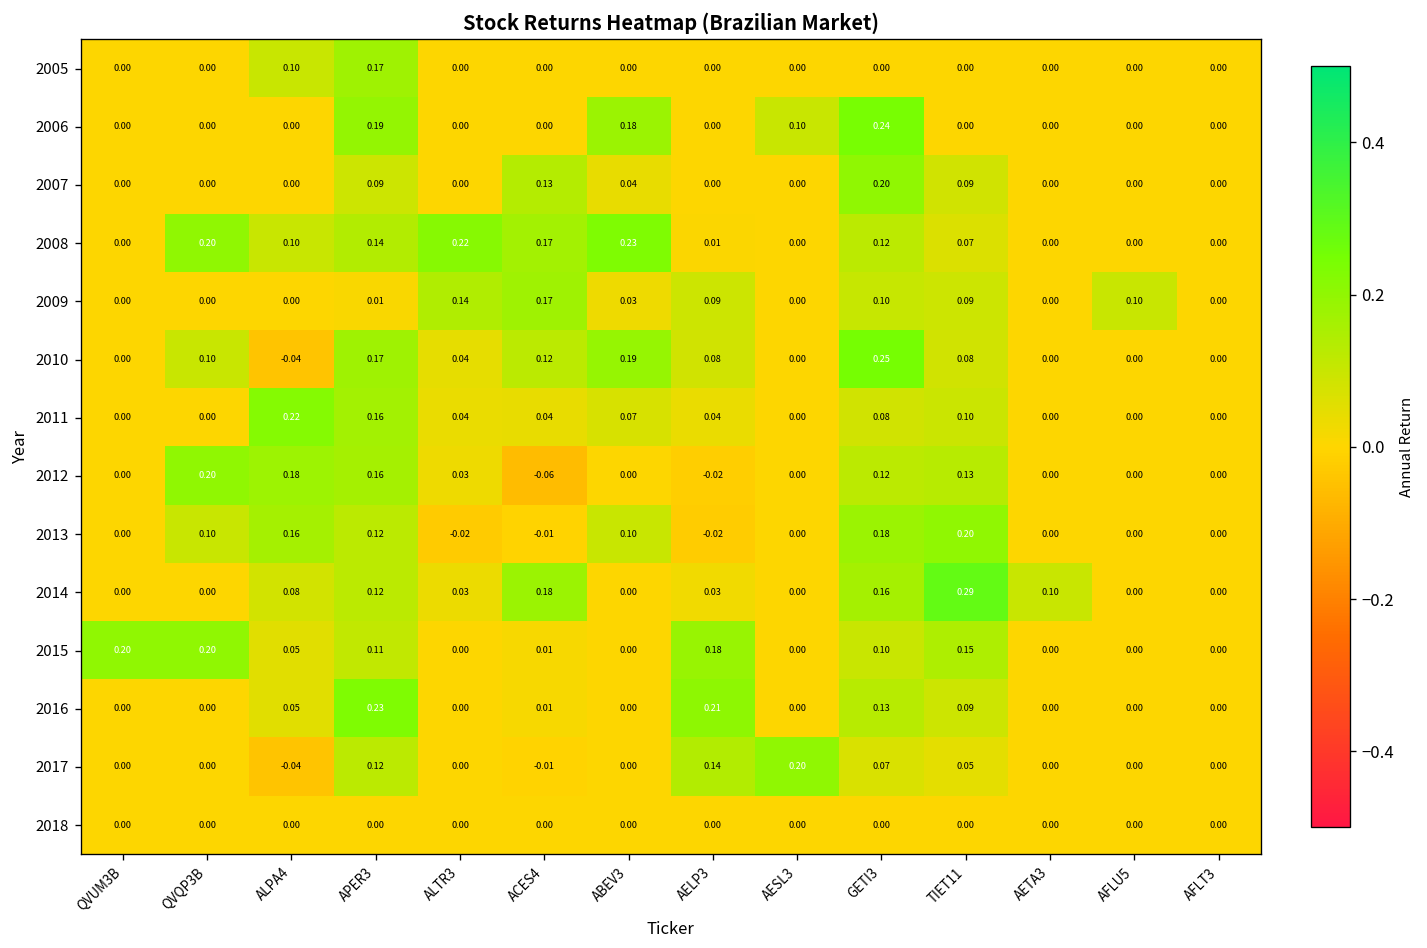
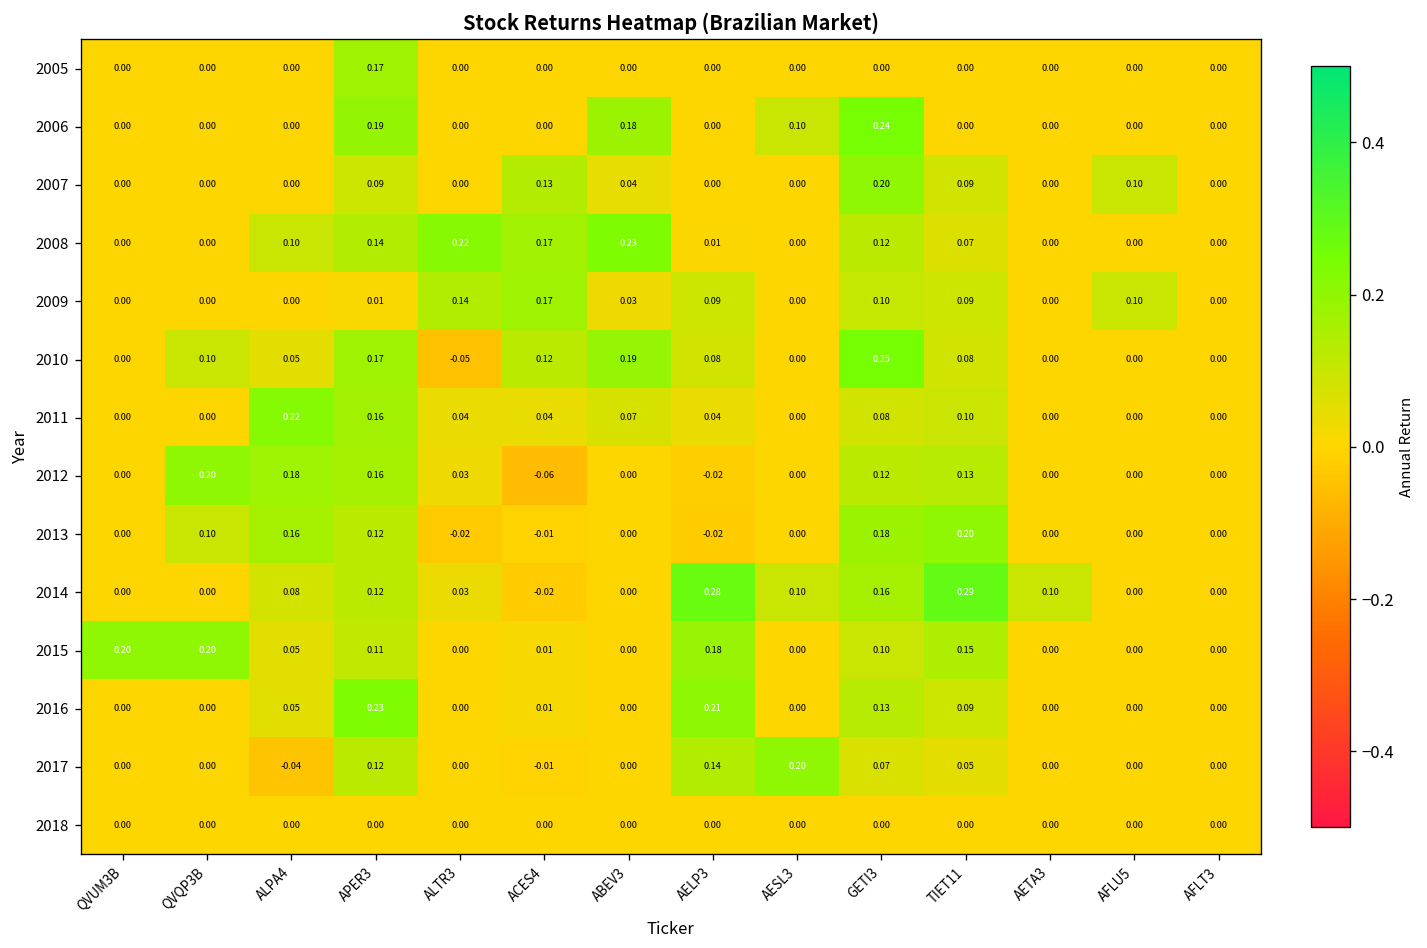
  {
    "2005": {
      "QVUM3B": 0.00,
      "QVQP3B": 0.00,
-     "ALPA4": 0.10,
+     "ALPA4": 0.00,
      "APER3": 0.17,
      "ALTR3": 0.00,
      "ACES4": 0.00,
      "ABEV3": 0.00,
      "AELP3": 0.00,
      "AESL3": 0.00,
      "GETI3": 0.00,
      "TIET11": 0.00,
      "AETA3": 0.00,
      "AFLU5": 0.00,
      "AFLT3": 0.00
    },
    "2006": {
      "QVUM3B": 0.00,
      "QVQP3B": 0.00,
      "ALPA4": 0.00,
      "APER3": 0.19,
      "ALTR3": 0.00,
      "ACES4": 0.00,
      "ABEV3": 0.18,
      "AELP3": 0.00,
      "AESL3": 0.10,
      "GETI3": 0.24,
      "TIET11": 0.00,
      "AETA3": 0.00,
      "AFLU5": 0.00,
      "AFLT3": 0.00
    },
    "2007": {
      "QVUM3B": 0.00,
      "QVQP3B": 0.00,
      "ALPA4": 0.00,
      "APER3": 0.09,
      "ALTR3": 0.00,
      "ACES4": 0.13,
      "ABEV3": 0.04,
      "AELP3": 0.00,
      "AESL3": 0.00,
      "GETI3": 0.20,
      "TIET11": 0.09,
      "AETA3": 0.00,
-     "AFLU5": 0.00,
+     "AFLU5": 0.10,
      "AFLT3": 0.00
    },
    "2008": {
      "QVUM3B": 0.00,
-     "QVQP3B": 0.20,
+     "QVQP3B": 0.00,
      "ALPA4": 0.10,
      "APER3": 0.14,
      "ALTR3": 0.22,
      "ACES4": 0.17,
      "ABEV3": 0.23,
      "AELP3": 0.01,
      "AESL3": 0.00,
      "GETI3": 0.12,
      "TIET11": 0.07,
      "AETA3": 0.00,
      "AFLU5": 0.00,
      "AFLT3": 0.00
    },
    "2009": {
      "QVUM3B": 0.00,
      "QVQP3B": 0.00,
      "ALPA4": 0.00,
      "APER3": 0.01,
      "ALTR3": 0.14,
      "ACES4": 0.17,
      "ABEV3": 0.03,
      "AELP3": 0.09,
      "AESL3": 0.00,
      "GETI3": 0.10,
      "TIET11": 0.09,
      "AETA3": 0.00,
      "AFLU5": 0.10,
      "AFLT3": 0.00
    },
    "2010": {
      "QVUM3B": 0.00,
      "QVQP3B": 0.10,
-     "ALPA4": -0.04,
+     "ALPA4": 0.05,
      "APER3": 0.17,
-     "ALTR3": 0.04,
+     "ALTR3": -0.05,
      "ACES4": 0.12,
      "ABEV3": 0.19,
      "AELP3": 0.08,
      "AESL3": 0.00,
      "GETI3": 0.25,
      "TIET11": 0.08,
      "AETA3": 0.00,
      "AFLU5": 0.00,
      "AFLT3": 0.00
    },
    "2011": {
      "QVUM3B": 0.00,
      "QVQP3B": 0.00,
      "ALPA4": 0.22,
      "APER3": 0.16,
      "ALTR3": 0.04,
      "ACES4": 0.04,
      "ABEV3": 0.07,
      "AELP3": 0.04,
      "AESL3": 0.00,
      "GETI3": 0.08,
      "TIET11": 0.10,
      "AETA3": 0.00,
      "AFLU5": 0.00,
      "AFLT3": 0.00
    },
    "2012": {
      "QVUM3B": 0.00,
      "QVQP3B": 0.20,
      "ALPA4": 0.18,
      "APER3": 0.16,
      "ALTR3": 0.03,
      "ACES4": -0.06,
      "ABEV3": 0.00,
      "AELP3": -0.02,
      "AESL3": 0.00,
      "GETI3": 0.12,
      "TIET11": 0.13,
      "AETA3": 0.00,
      "AFLU5": 0.00,
      "AFLT3": 0.00
    },
    "2013": {
      "QVUM3B": 0.00,
      "QVQP3B": 0.10,
      "ALPA4": 0.16,
      "APER3": 0.12,
      "ALTR3": -0.02,
      "ACES4": -0.01,
-     "ABEV3": 0.10,
+     "ABEV3": 0.00,
      "AELP3": -0.02,
      "AESL3": 0.00,
      "GETI3": 0.18,
      "TIET11": 0.20,
      "AETA3": 0.00,
      "AFLU5": 0.00,
      "AFLT3": 0.00
    },
    "2014": {
      "QVUM3B": 0.00,
      "QVQP3B": 0.00,
      "ALPA4": 0.08,
      "APER3": 0.12,
      "ALTR3": 0.03,
-     "ACES4": 0.18,
+     "ACES4": -0.02,
      "ABEV3": 0.00,
-     "AELP3": 0.03,
-     "AESL3": 0.00,
+     "AELP3": 0.28,
+     "AESL3": 0.10,
      "GETI3": 0.16,
      "TIET11": 0.29,
      "AETA3": 0.10,
      "AFLU5": 0.00,
      "AFLT3": 0.00
    },
    "2015": {
      "QVUM3B": 0.20,
      "QVQP3B": 0.20,
      "ALPA4": 0.05,
      "APER3": 0.11,
      "ALTR3": 0.00,
      "ACES4": 0.01,
      "ABEV3": 0.00,
      "AELP3": 0.18,
      "AESL3": 0.00,
      "GETI3": 0.10,
      "TIET11": 0.15,
      "AETA3": 0.00,
      "AFLU5": 0.00,
      "AFLT3": 0.00
    },
    "2016": {
      "QVUM3B": 0.00,
      "QVQP3B": 0.00,
      "ALPA4": 0.05,
      "APER3": 0.23,
      "ALTR3": 0.00,
      "ACES4": 0.01,
      "ABEV3": 0.00,
      "AELP3": 0.21,
      "AESL3": 0.00,
      "GETI3": 0.13,
      "TIET11": 0.09,
      "AETA3": 0.00,
      "AFLU5": 0.00,
      "AFLT3": 0.00
    },
    "2017": {
      "QVUM3B": 0.00,
      "QVQP3B": 0.00,
      "ALPA4": -0.04,
      "APER3": 0.12,
      "ALTR3": 0.00,
      "ACES4": -0.01,
      "ABEV3": 0.00,
      "AELP3": 0.14,
      "AESL3": 0.20,
      "GETI3": 0.07,
      "TIET11": 0.05,
      "AETA3": 0.00,
      "AFLU5": 0.00,
      "AFLT3": 0.00
    },
    "2018": {
      "QVUM3B": 0.00,
      "QVQP3B": 0.00,
      "ALPA4": 0.00,
      "APER3": 0.00,
      "ALTR3": 0.00,
      "ACES4": 0.00,
      "ABEV3": 0.00,
      "AELP3": 0.00,
      "AESL3": 0.00,
      "GETI3": 0.00,
      "TIET11": 0.00,
      "AETA3": 0.00,
      "AFLU5": 0.00,
      "AFLT3": 0.00
    }
  }
